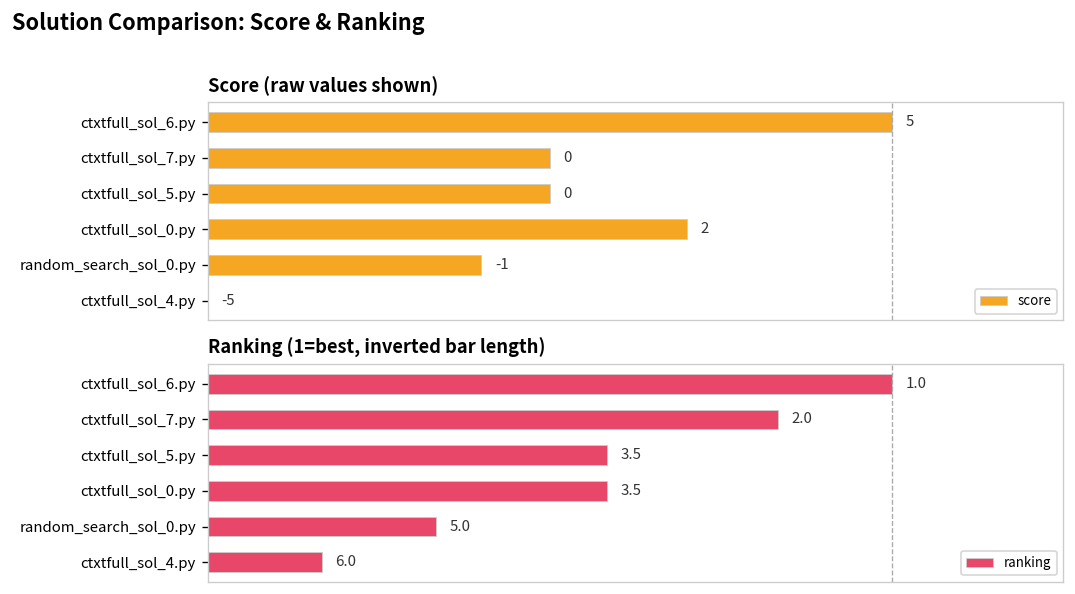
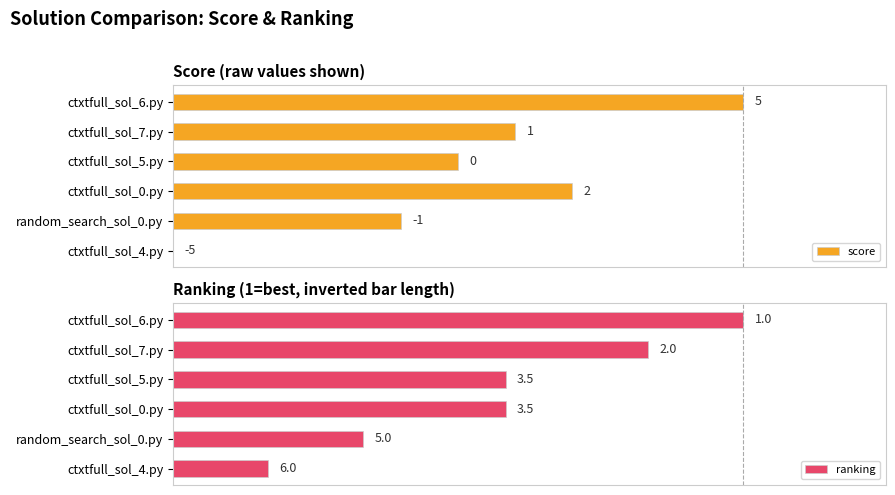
  {
    "Score (raw values shown)": {
-     "ctxtfull_sol_7.py": 0,
+     "ctxtfull_sol_7.py": 1,
      "ctxtfull_sol_5.py": 0
    },
    "Ranking (1=best, inverted bar length)": {
      "ctxtfull_sol_6.py": 1.0
    }
  }
